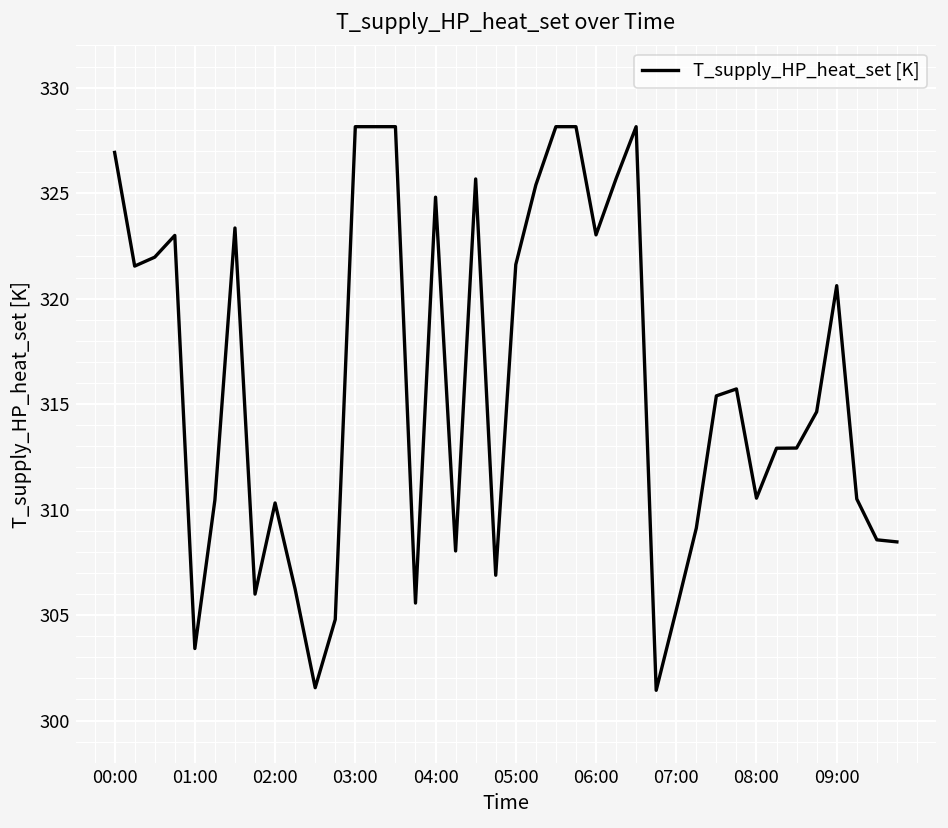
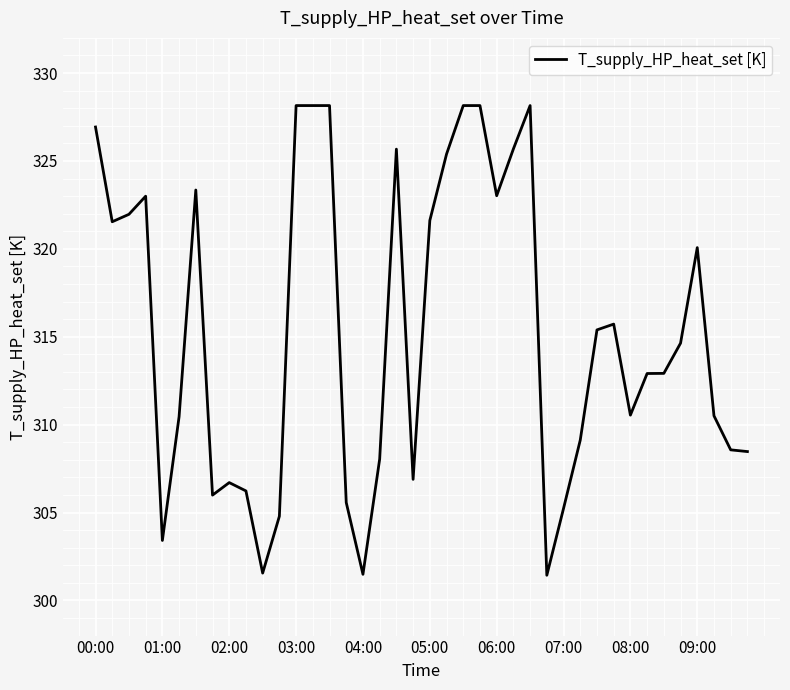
  {
    "00:00": 326.9,
    "01:00": 303.4,
-   "02:00": 310.3,
+   "02:00": 306.7,
    "03:00": 328.2,
-   "04:00": 324.8,
+   "04:00": 301.5,
    "05:00": 321.6,
    "06:00": 323.0,
    "07:00": 305.2,
    "08:00": 310.5,
-   "09:00": 320.6
+   "09:00": 320.1
  }
